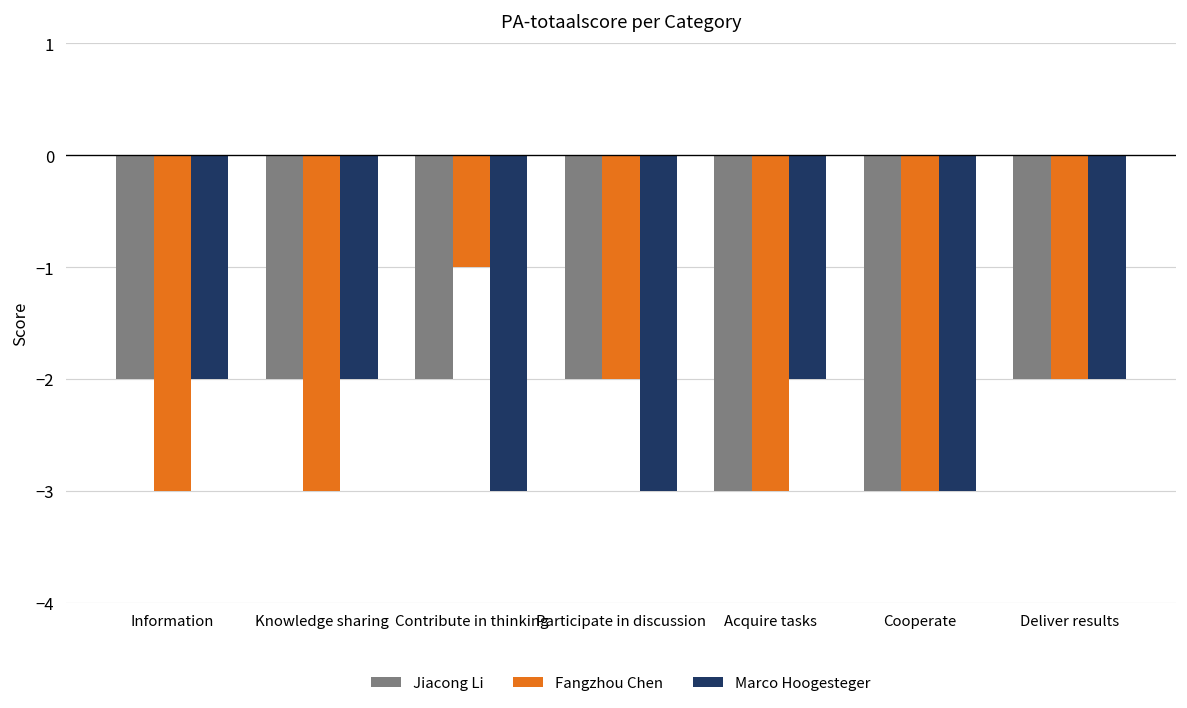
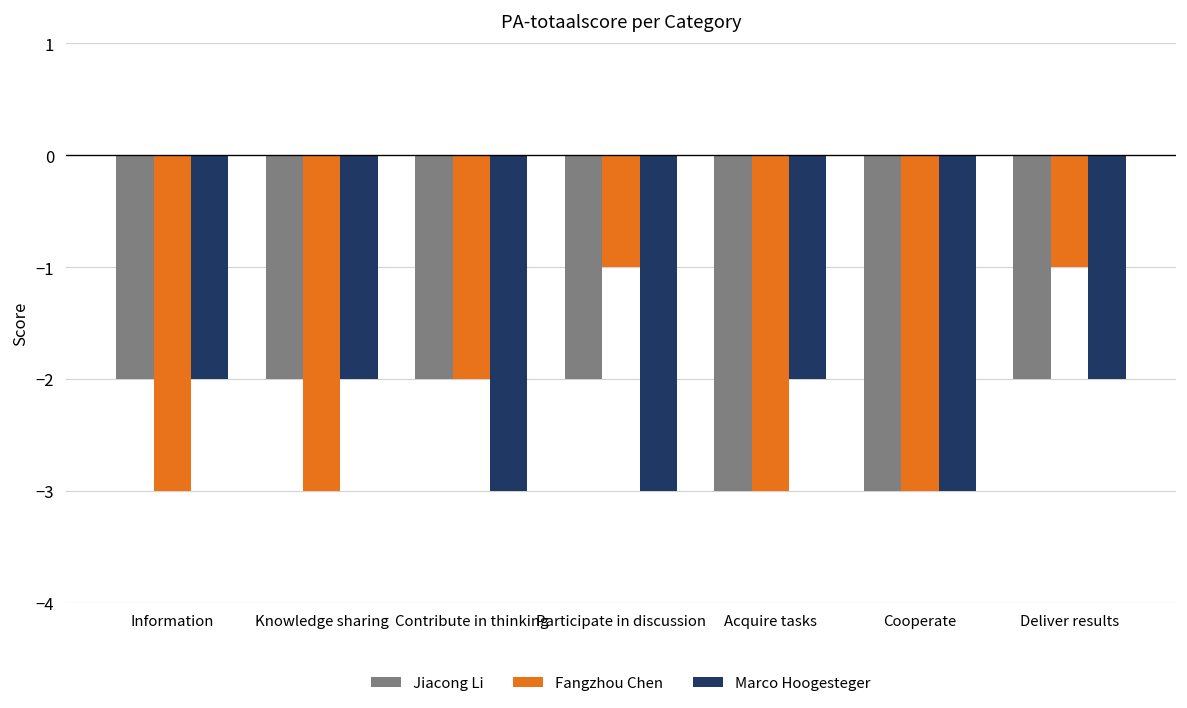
  {
    "Jiacong Li": {
      "Information": -2,
      "Knowledge sharing": -2,
      "Contribute in thinking": -2,
      "Participate in discussion": -2,
      "Acquire tasks": -3,
      "Cooperate": -3,
      "Deliver results": -2
    },
    "Fangzhou Chen": {
      "Information": -3,
      "Knowledge sharing": -3,
-     "Contribute in thinking": -1,
-     "Participate in discussion": -2,
+     "Contribute in thinking": -2,
+     "Participate in discussion": -1,
      "Acquire tasks": -3,
      "Cooperate": -3,
-     "Deliver results": -2
+     "Deliver results": -1
    },
    "Marco Hoogesteger": {
      "Information": -2,
      "Knowledge sharing": -2,
      "Contribute in thinking": -3,
      "Participate in discussion": -3,
      "Acquire tasks": -2,
      "Cooperate": -3,
      "Deliver results": -2
    }
  }
